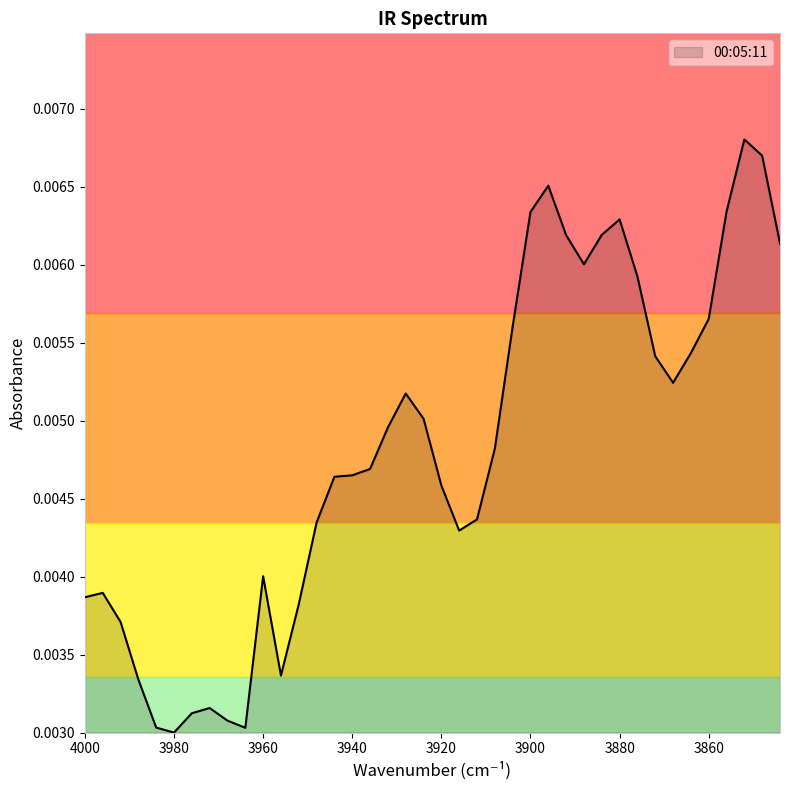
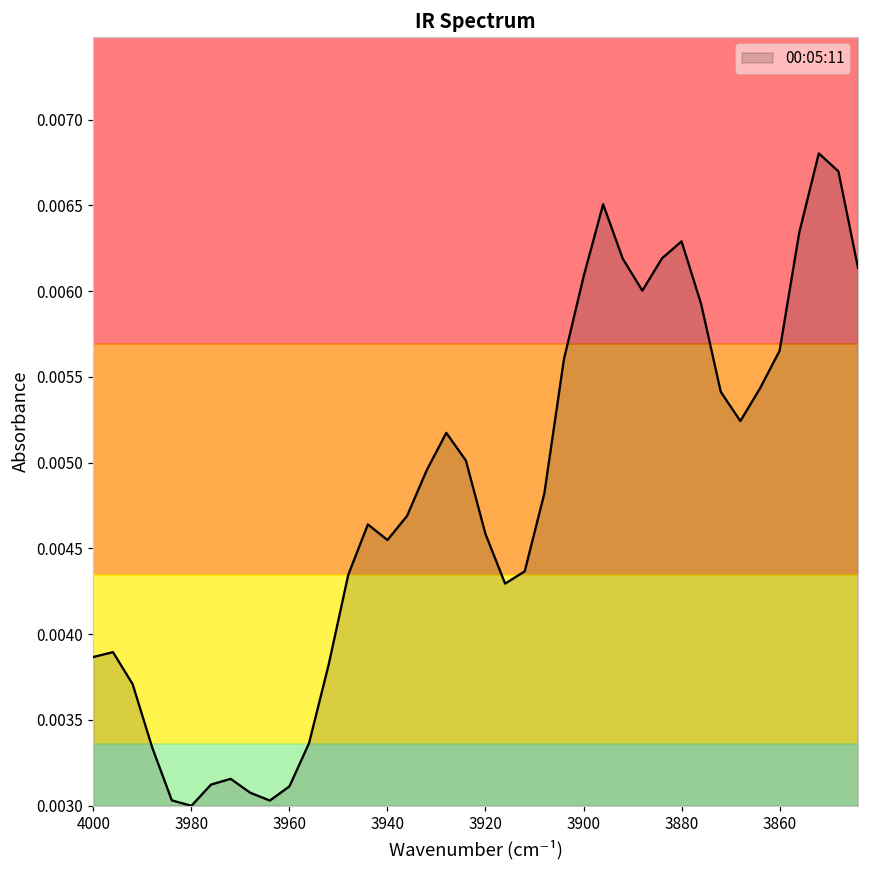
  {
    "4000": 0.00387,
    "3980": 0.00300,
-   "3960": 0.00400,
-   "3940": 0.00465,
+   "3960": 0.00311,
+   "3940": 0.00455,
    "3920": 0.00458,
-   "3900": 0.00634,
+   "3900": 0.00608,
    "3880": 0.00629,
    "3860": 0.00565
  }
